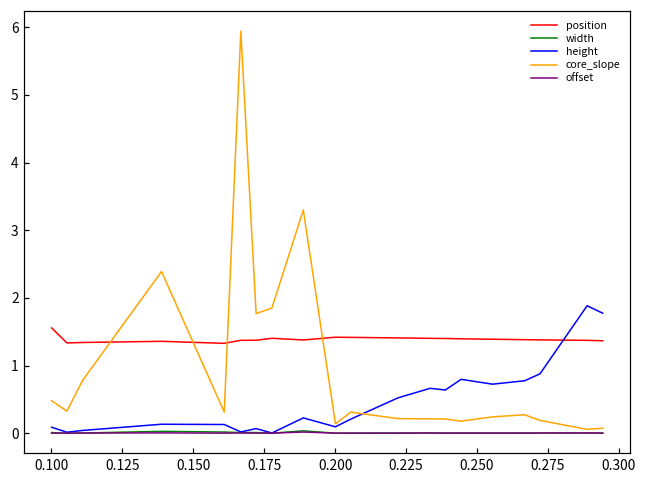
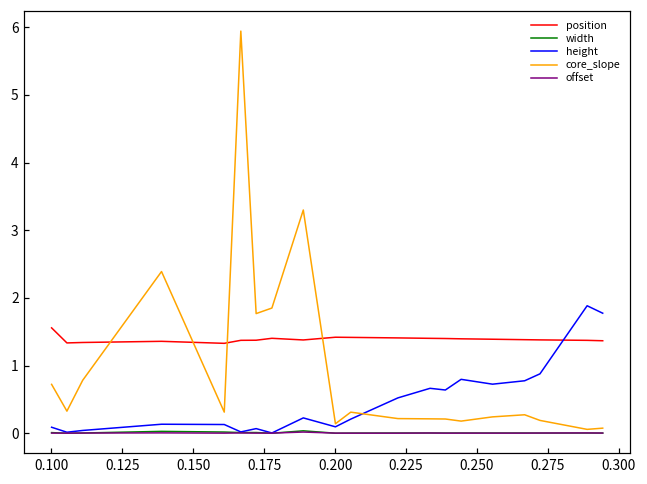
  {
    "position": {
      "0.100": 1.6,
      "0.200": 1.4
    },
    "height": {
      "0.100": 0.1,
      "0.200": 0.1
    },
    "core_slope": {
-     "0.100": 0.5,
+     "0.100": 0.7,
      "0.200": 0.1
    }
  }
